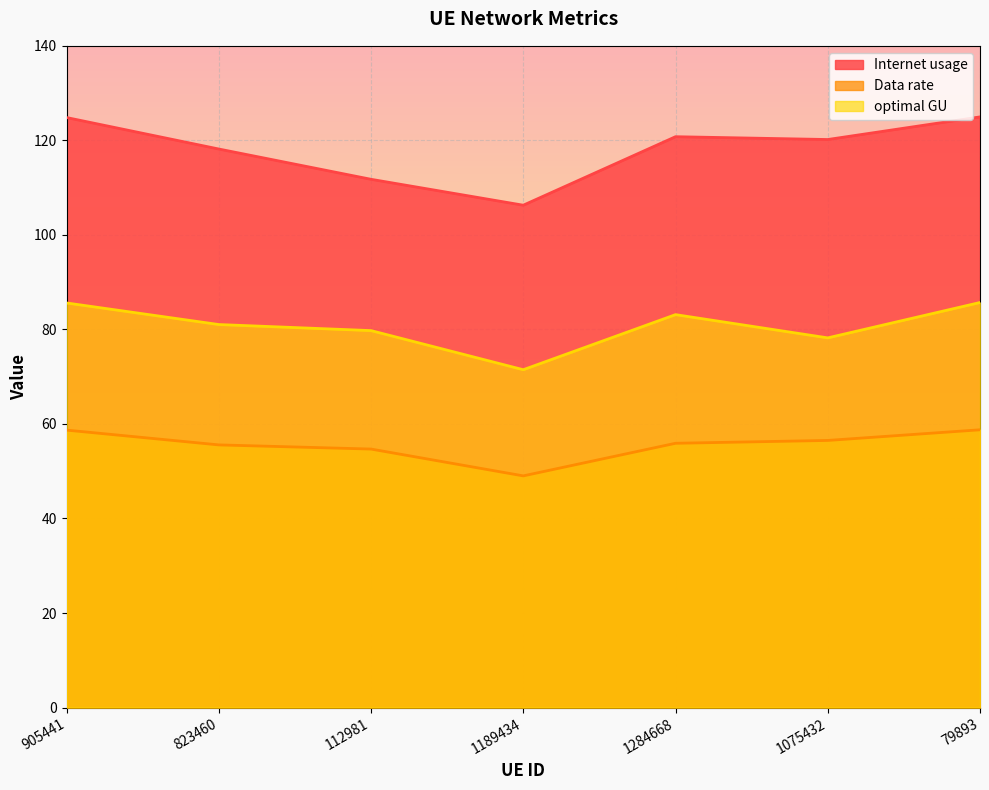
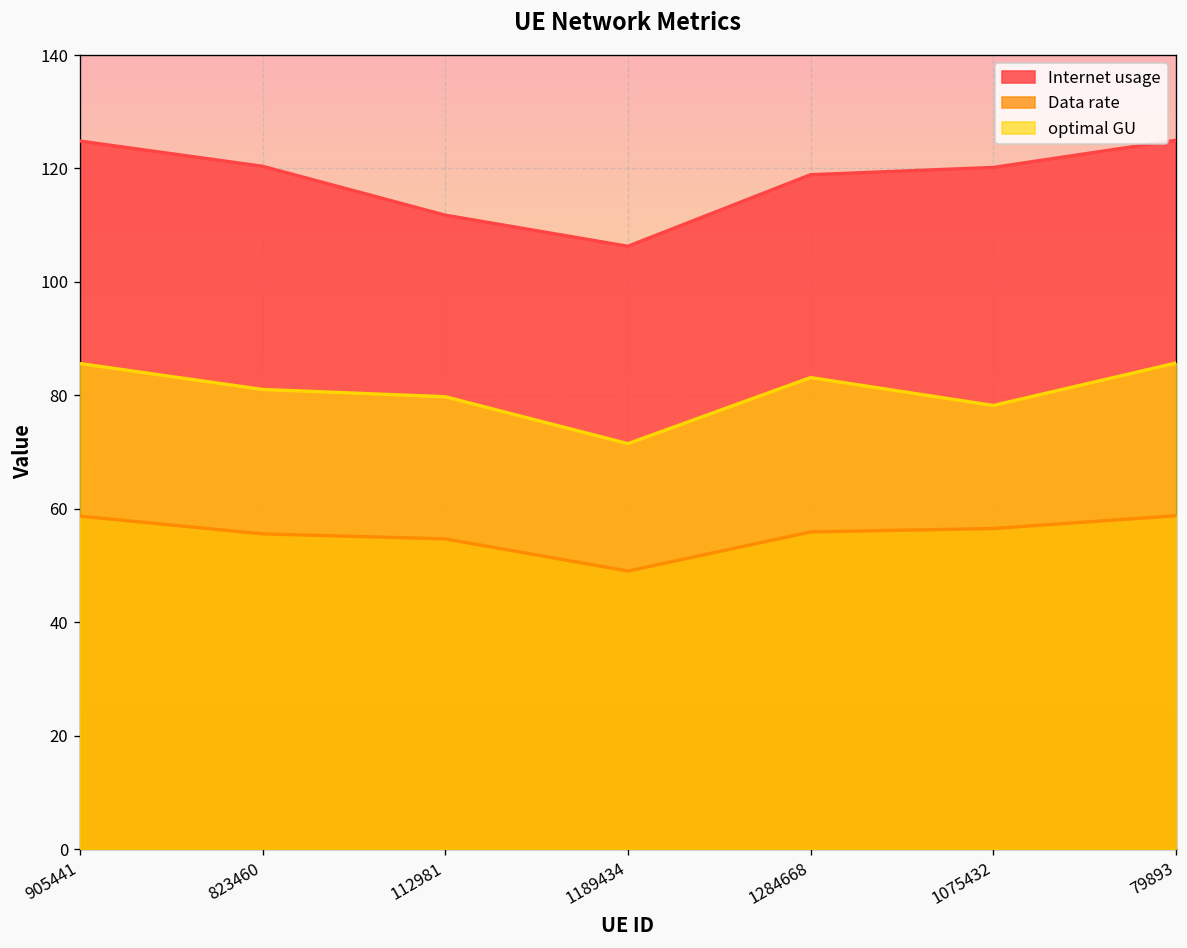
  {
    "Internet usage": {
      "905441": 125,
-     "823460": 118,
+     "823460": 120,
      "112981": 112,
      "1189434": 106,
-     "1284668": 121,
+     "1284668": 119,
      "1075432": 120,
      "79893": 125
    },
    "Data rate": {
      "905441": 59,
      "823460": 56,
      "112981": 55,
      "1189434": 49,
      "1284668": 56,
      "1075432": 57,
      "79893": 59
    },
    "optimal GU": {
      "905441": 86,
      "823460": 81,
      "112981": 80,
      "1189434": 71,
      "1284668": 83,
      "1075432": 78,
      "79893": 86
    }
  }
